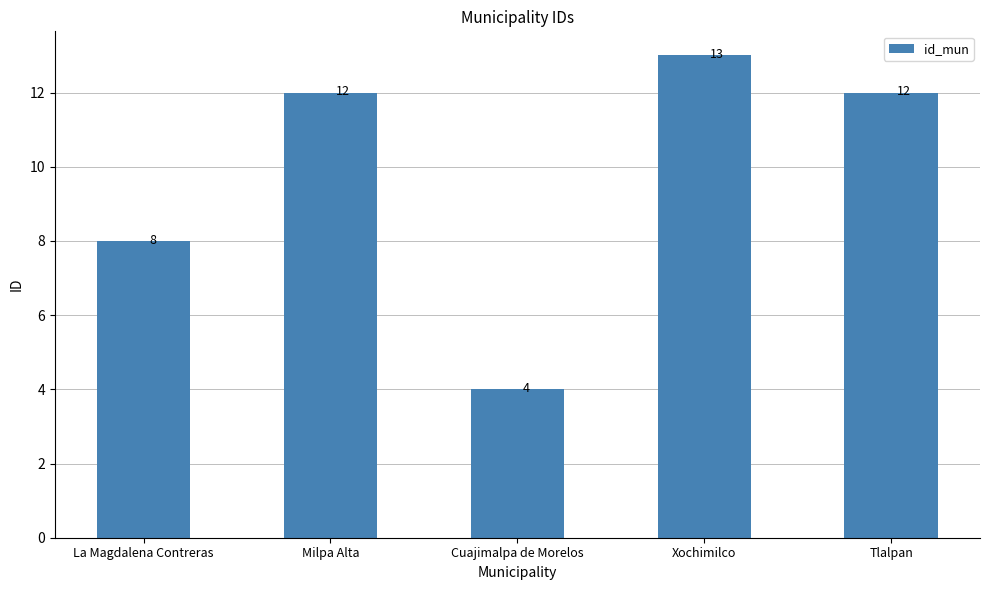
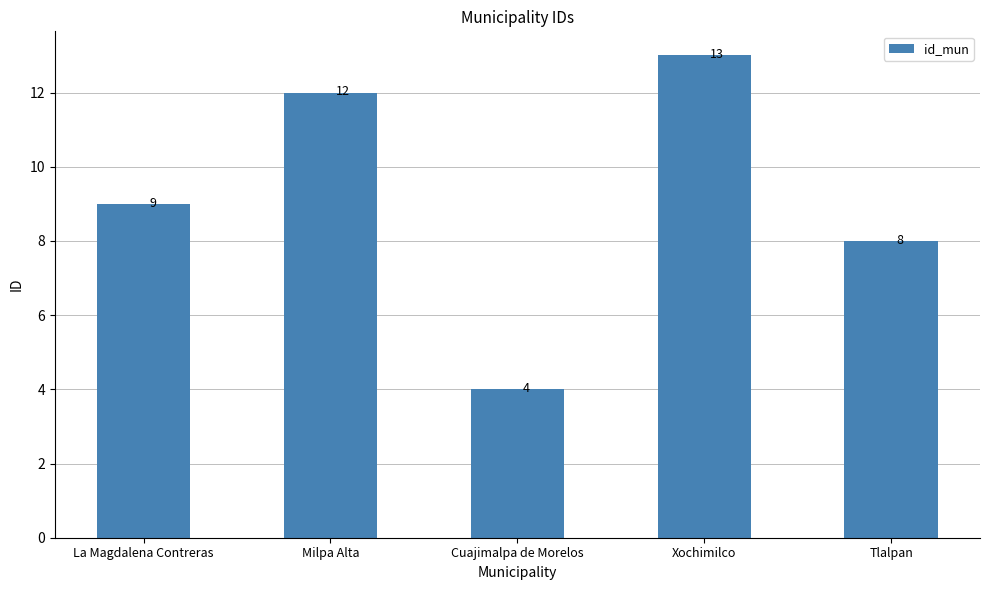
  {
-   "La Magdalena Contreras": 8,
+   "La Magdalena Contreras": 9,
    "Milpa Alta": 12,
    "Cuajimalpa de Morelos": 4,
    "Xochimilco": 13,
-   "Tlalpan": 12
+   "Tlalpan": 8
  }
